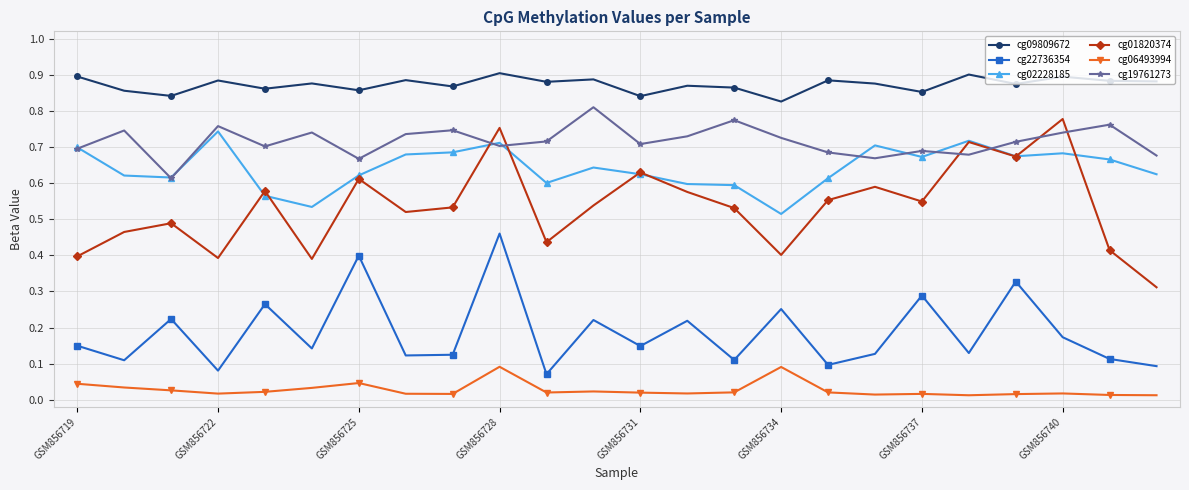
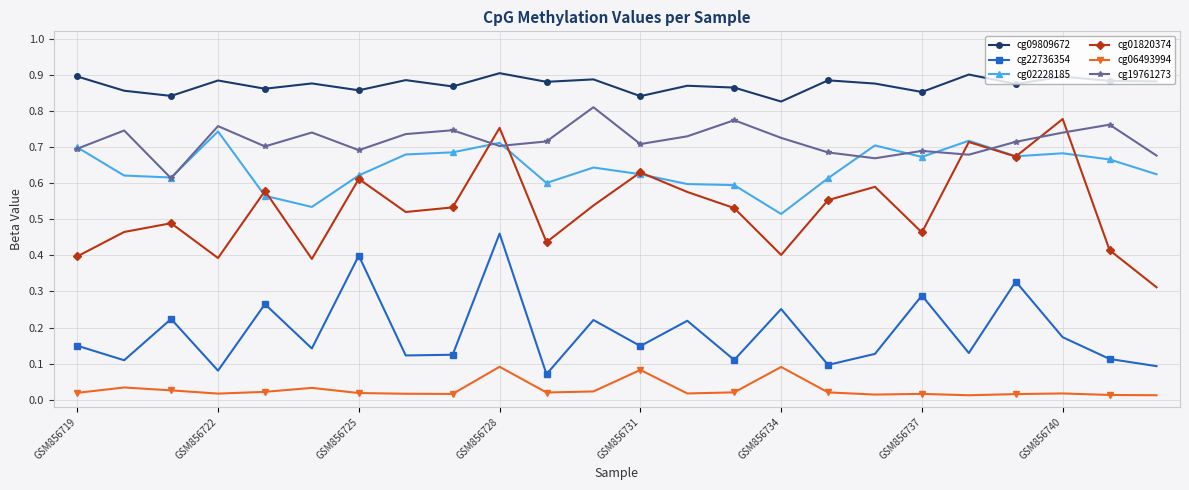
  {
    "cg09809672": {
      "GSM856719": 0.90,
      "GSM856722": 0.88,
      "GSM856725": 0.86,
      "GSM856728": 0.90,
      "GSM856731": 0.84,
      "GSM856734": 0.83,
      "GSM856737": 0.85
    },
    "cg22736354": {
      "GSM856719": 0.15,
      "GSM856722": 0.08,
      "GSM856725": 0.40,
      "GSM856728": 0.46,
      "GSM856731": 0.15,
      "GSM856734": 0.25,
      "GSM856737": 0.29,
      "GSM856740": 0.17
    },
    "cg02228185": {
      "GSM856722": 0.74,
      "GSM856725": 0.62,
      "GSM856728": 0.71,
      "GSM856734": 0.51,
      "GSM856737": 0.67,
      "GSM856740": 0.68
    },
    "cg01820374": {
      "GSM856719": 0.40,
      "GSM856722": 0.39,
      "GSM856725": 0.61,
      "GSM856728": 0.75,
      "GSM856734": 0.40,
-     "GSM856737": 0.55,
+     "GSM856737": 0.46,
      "GSM856740": 0.78
    },
    "cg06493994": {
-     "GSM856719": 0.04,
+     "GSM856719": 0.02,
      "GSM856722": 0.02,
-     "GSM856725": 0.05,
+     "GSM856725": 0.02,
      "GSM856728": 0.09,
-     "GSM856731": 0.02,
+     "GSM856731": 0.08,
      "GSM856734": 0.09,
      "GSM856737": 0.02,
      "GSM856740": 0.02
    },
    "cg19761273": {
      "GSM856722": 0.76,
-     "GSM856725": 0.67,
+     "GSM856725": 0.69,
      "GSM856728": 0.70,
      "GSM856731": 0.71,
      "GSM856734": 0.73,
      "GSM856737": 0.69,
      "GSM856740": 0.74
    }
  }
